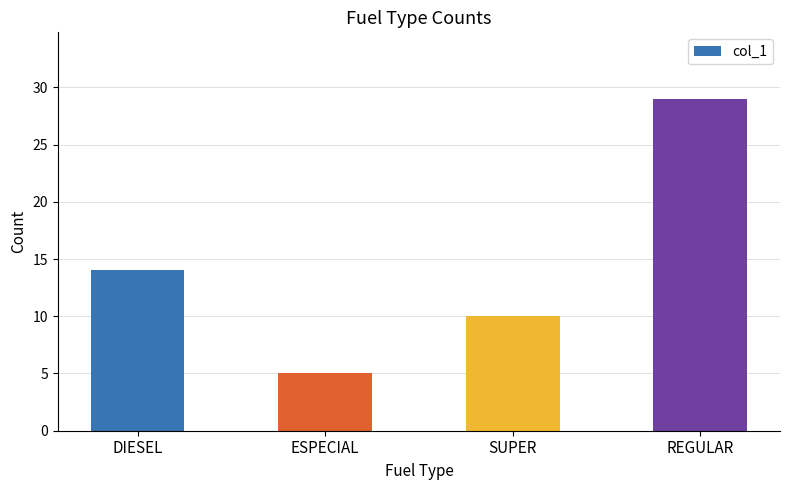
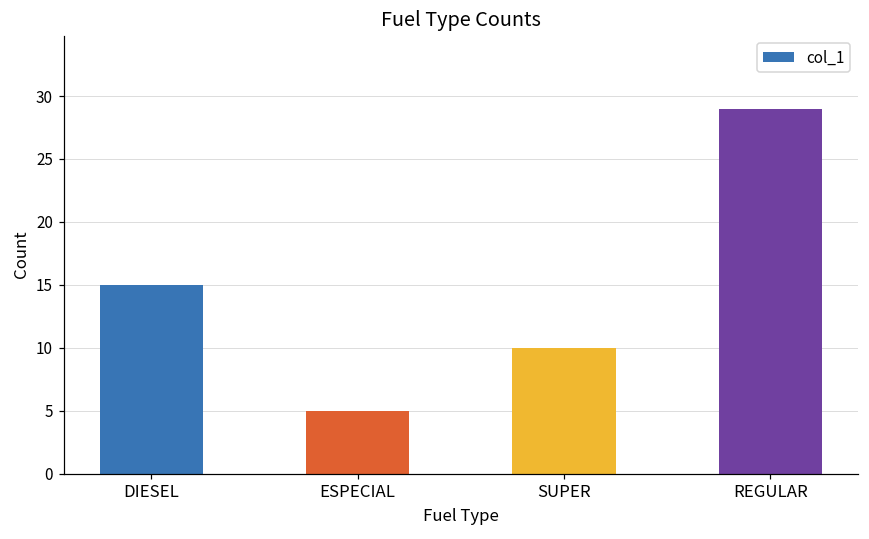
  {
-   "DIESEL": 14,
+   "DIESEL": 15,
    "ESPECIAL": 5,
    "SUPER": 10,
    "REGULAR": 29
  }
